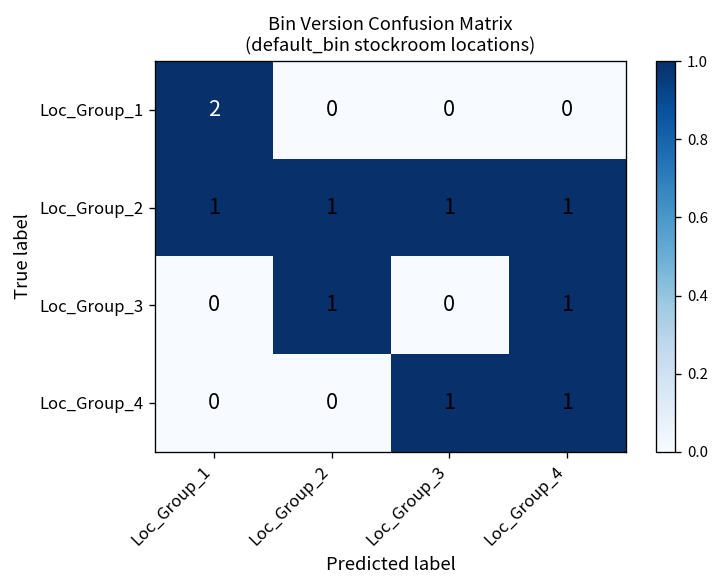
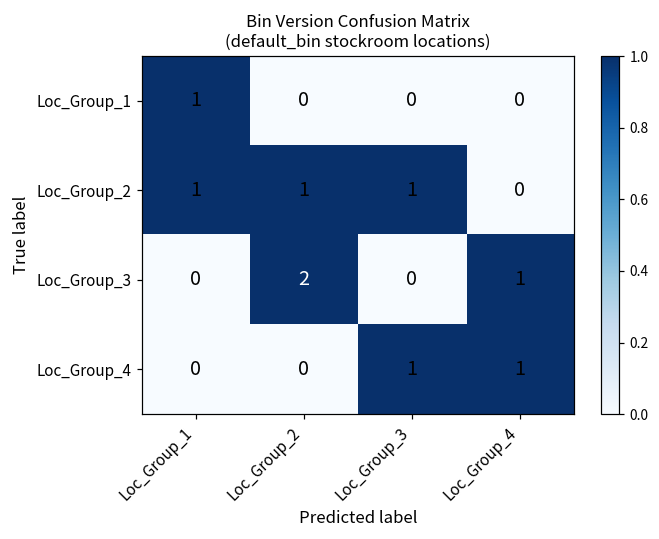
  {
    "Loc_Group_1": {
-     "Loc_Group_1": 2,
+     "Loc_Group_1": 1,
      "Loc_Group_2": 0,
      "Loc_Group_3": 0,
      "Loc_Group_4": 0
    },
    "Loc_Group_2": {
      "Loc_Group_1": 1,
      "Loc_Group_2": 1,
      "Loc_Group_3": 1,
-     "Loc_Group_4": 1
+     "Loc_Group_4": 0
    },
    "Loc_Group_3": {
      "Loc_Group_1": 0,
-     "Loc_Group_2": 1,
+     "Loc_Group_2": 2,
      "Loc_Group_3": 0,
      "Loc_Group_4": 1
    },
    "Loc_Group_4": {
      "Loc_Group_1": 0,
      "Loc_Group_2": 0,
      "Loc_Group_3": 1,
      "Loc_Group_4": 1
    }
  }
